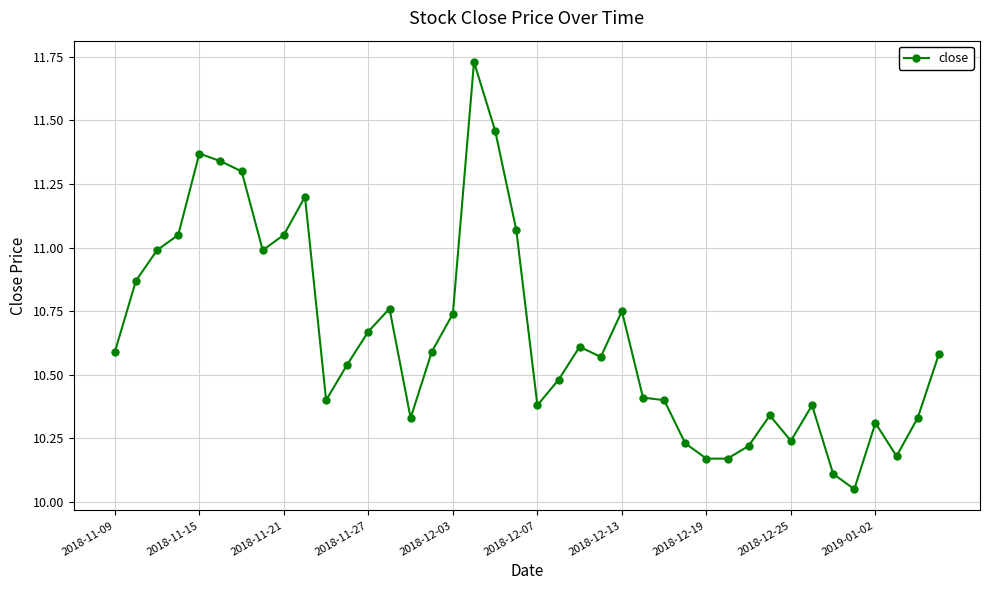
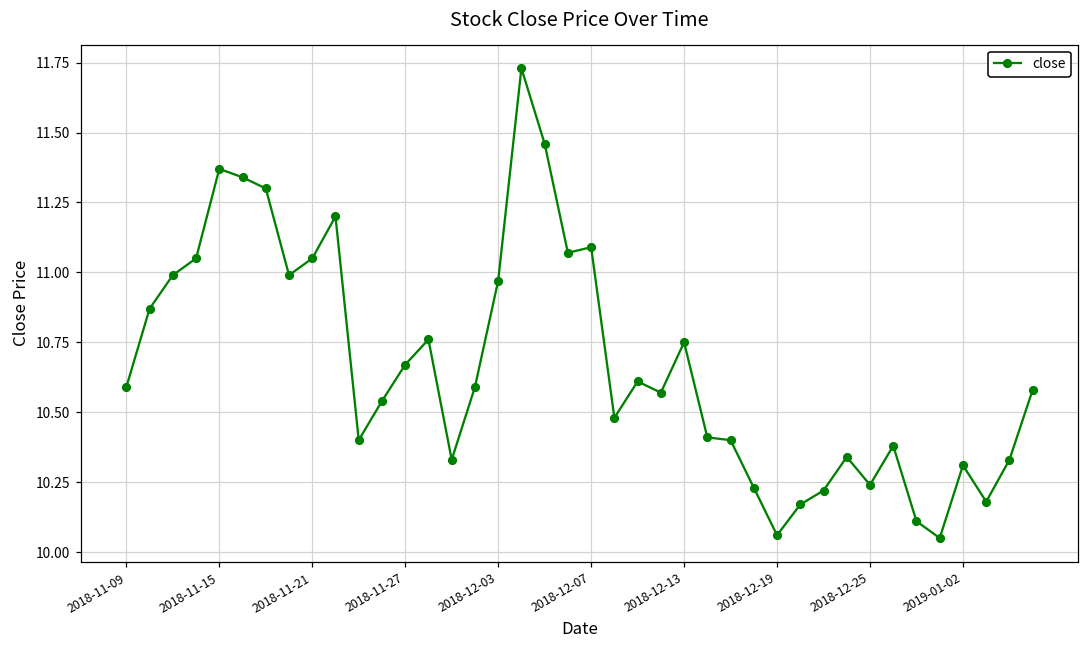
  {
    "2018-11-09": 10.59,
    "2018-11-15": 11.37,
    "2018-11-21": 11.05,
    "2018-11-27": 10.67,
-   "2018-12-03": 10.74,
-   "2018-12-07": 10.38,
+   "2018-12-03": 10.97,
+   "2018-12-07": 11.09,
    "2018-12-13": 10.75,
-   "2018-12-19": 10.17,
+   "2018-12-19": 10.06,
    "2018-12-25": 10.24,
    "2019-01-02": 10.31
  }
